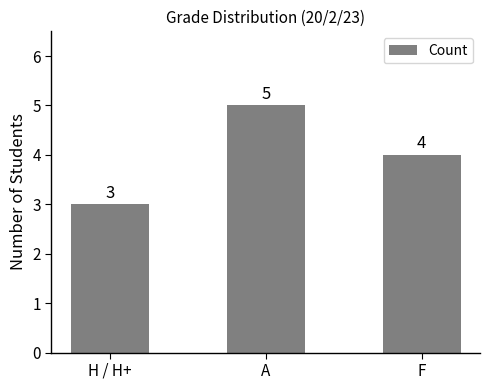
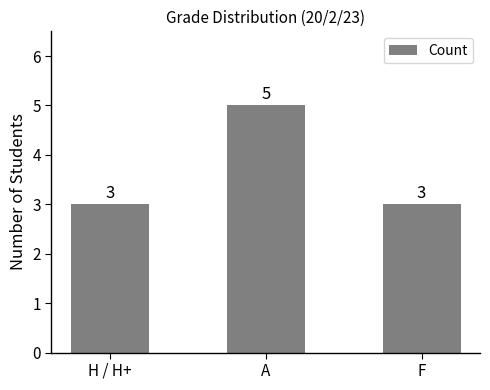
  {
    "H / H+": 3,
    "A": 5,
-   "F": 4
+   "F": 3
  }
